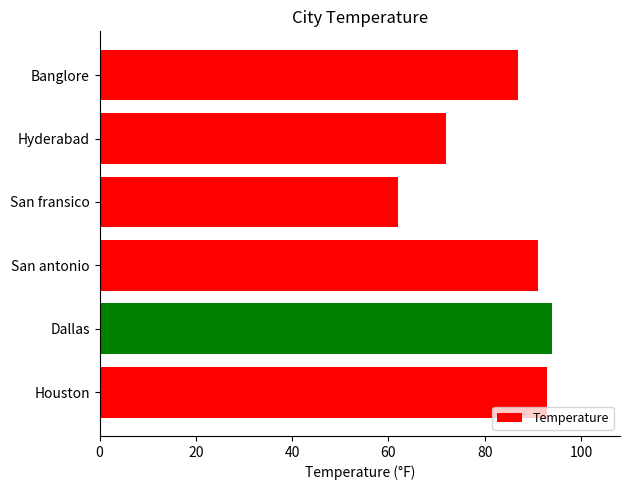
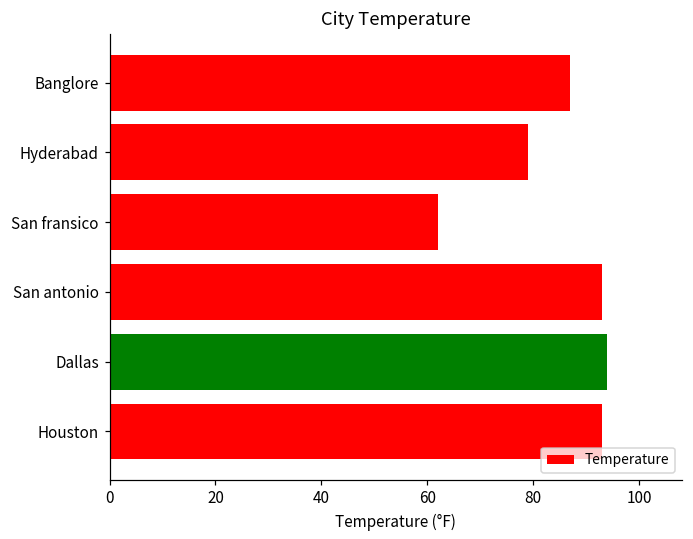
  {
    "Banglore": 87,
-   "Hyderabad": 72,
+   "Hyderabad": 79,
    "San fransico": 62,
-   "San antonio": 91,
+   "San antonio": 93,
    "Dallas": 94,
    "Houston": 93
  }
